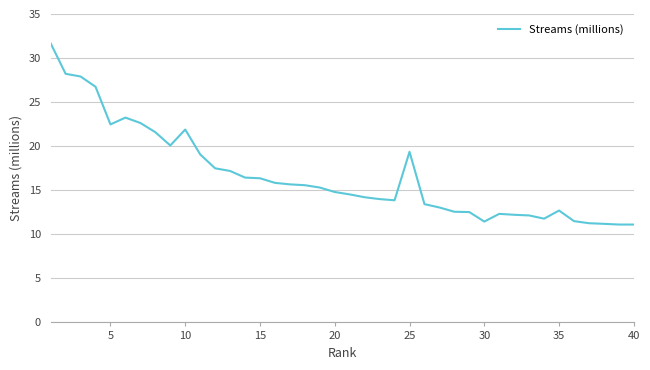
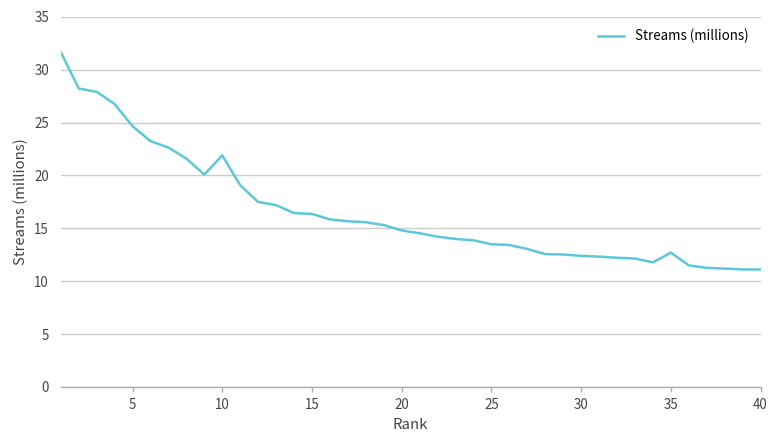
  {
-   "5": 22,
+   "5": 25,
    "10": 22,
    "15": 16,
    "20": 15,
-   "25": 19,
-   "30": 11,
+   "25": 13,
+   "30": 12,
    "35": 13,
    "40": 11
  }
